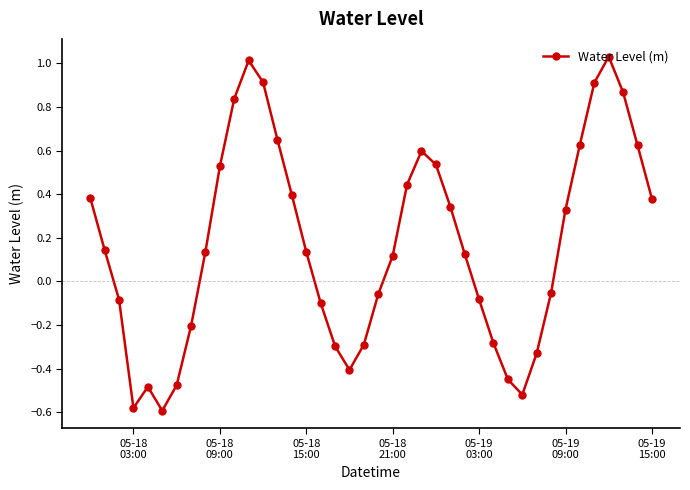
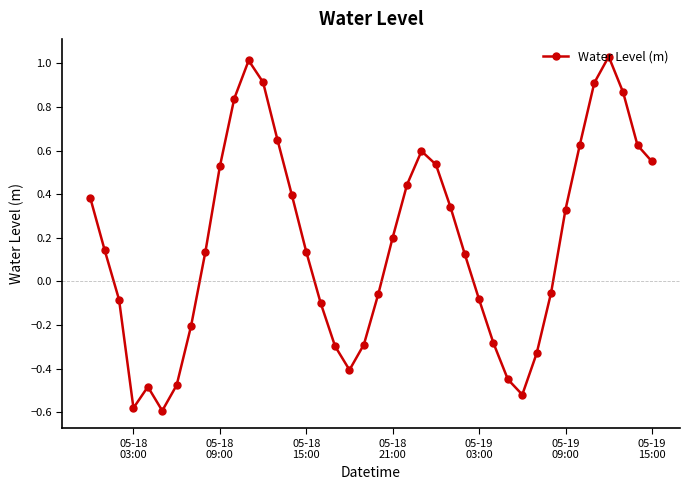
  {
    "05-18 03:00": -0.58,
    "05-18 09:00": 0.53,
    "05-18 15:00": 0.14,
-   "05-18 21:00": 0.12,
+   "05-18 21:00": 0.20,
    "05-19 03:00": -0.08,
    "05-19 09:00": 0.33,
-   "05-19 15:00": 0.38
+   "05-19 15:00": 0.55
  }
